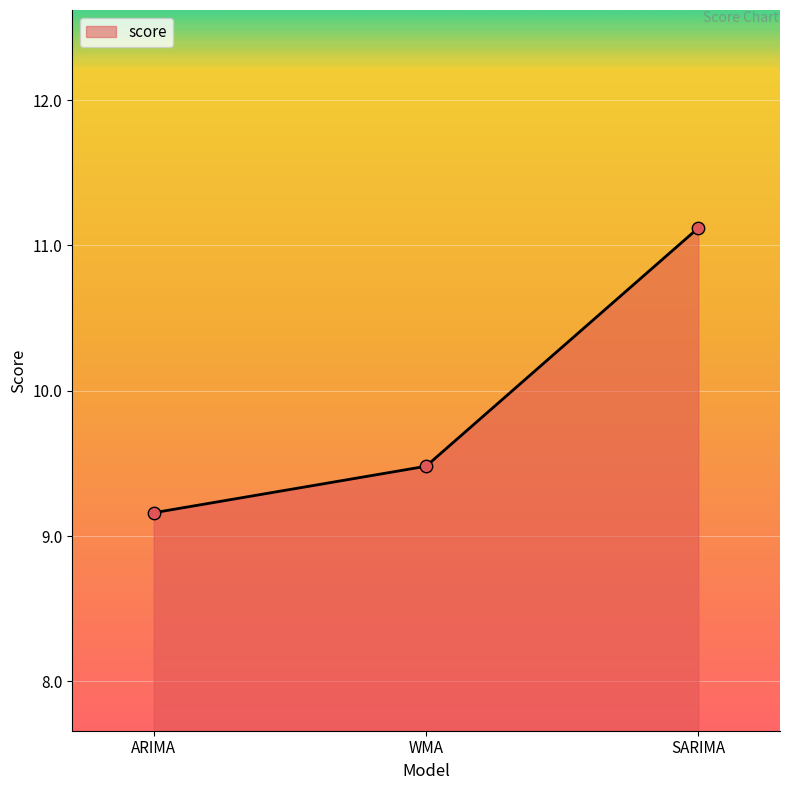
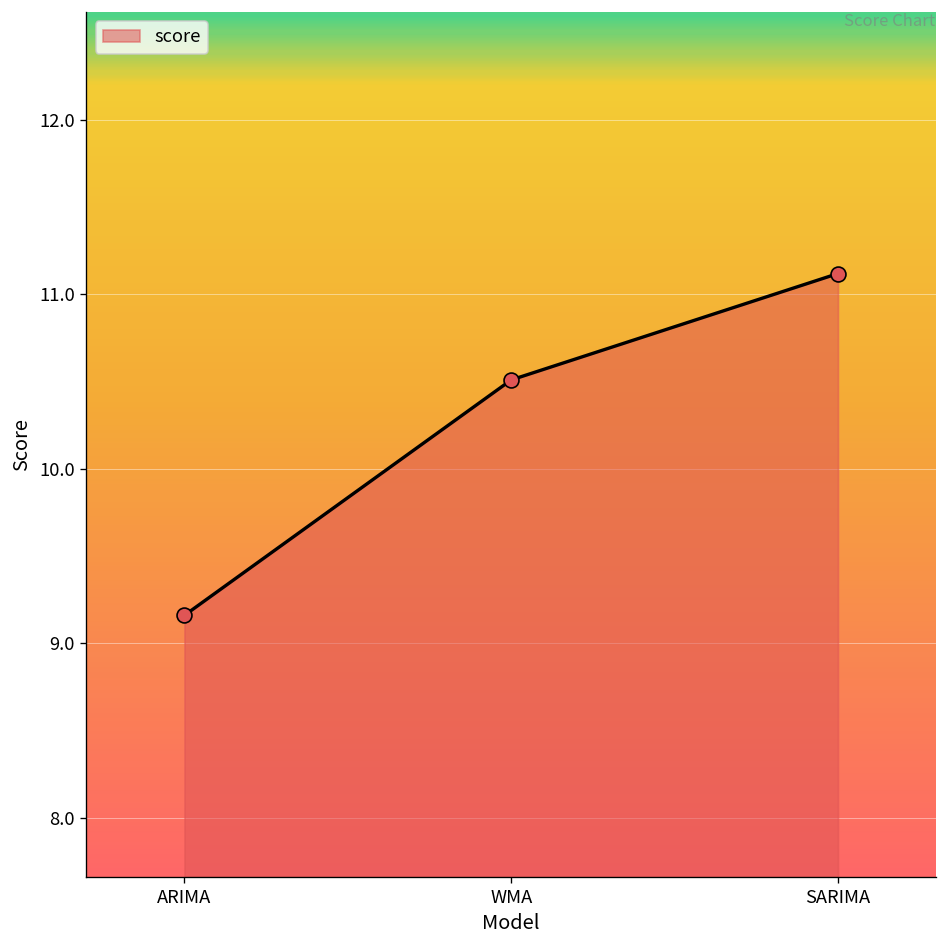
  {
    "ARIMA": 9.16,
-   "WMA": 9.48,
+   "WMA": 10.51,
    "SARIMA": 11.12
  }
